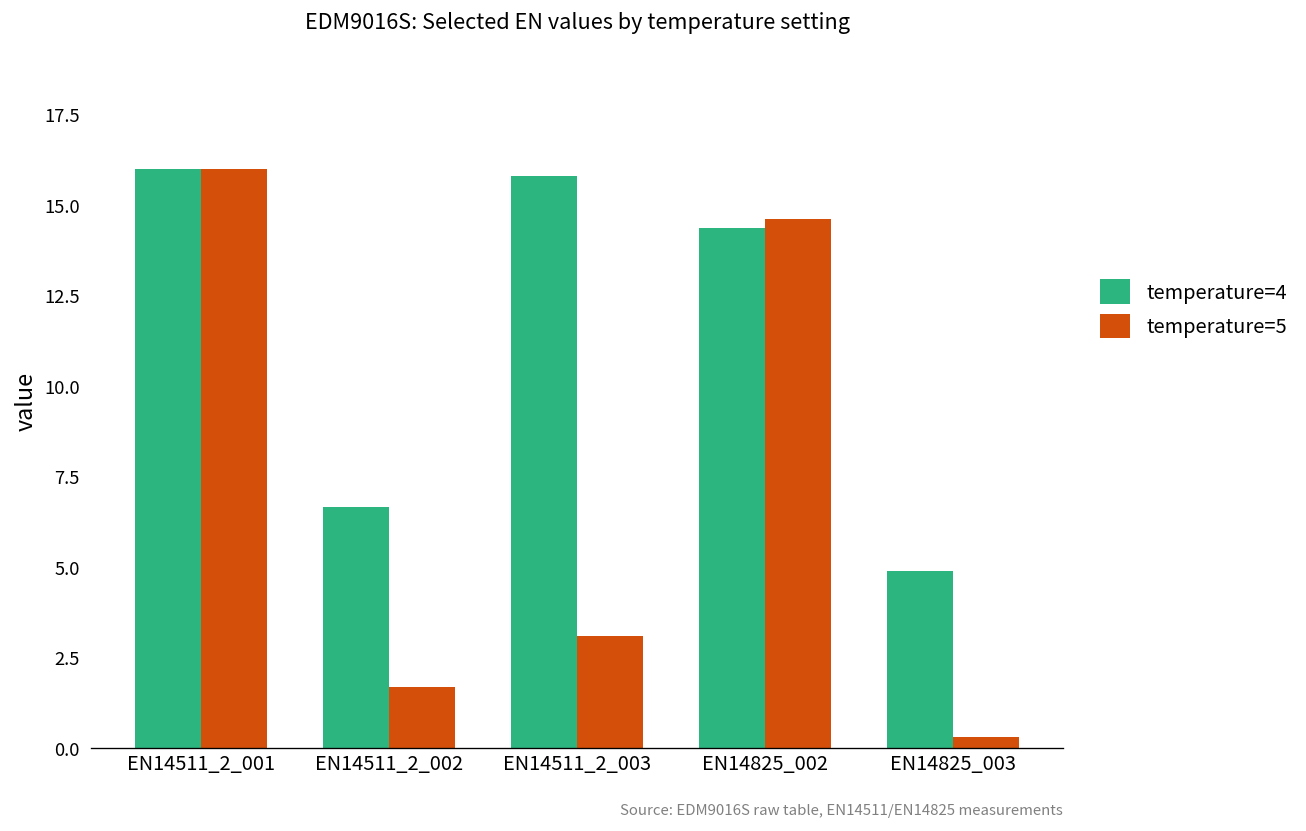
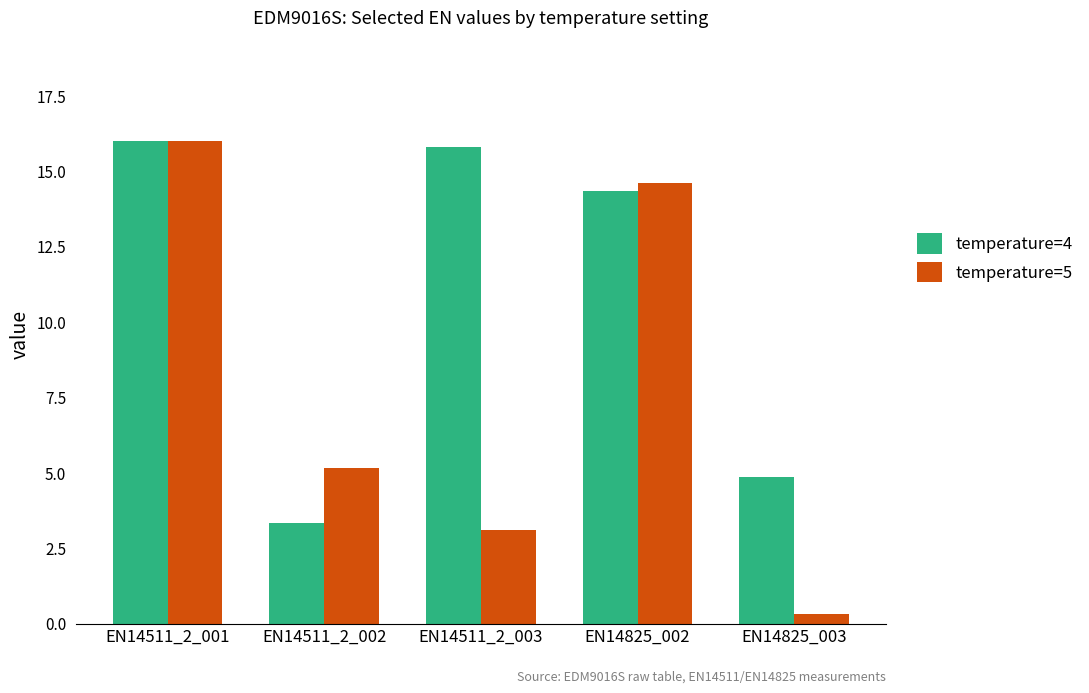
  {
    "temperature=4": {
      "EN14511_2_001": 16.0,
-     "EN14511_2_002": 6.7,
+     "EN14511_2_002": 3.3,
      "EN14511_2_003": 15.8,
      "EN14825_002": 14.4,
      "EN14825_003": 4.9
    },
    "temperature=5": {
      "EN14511_2_001": 16.0,
-     "EN14511_2_002": 1.7,
+     "EN14511_2_002": 5.2,
      "EN14511_2_003": 3.1,
      "EN14825_002": 14.6,
      "EN14825_003": 0.3
    }
  }
